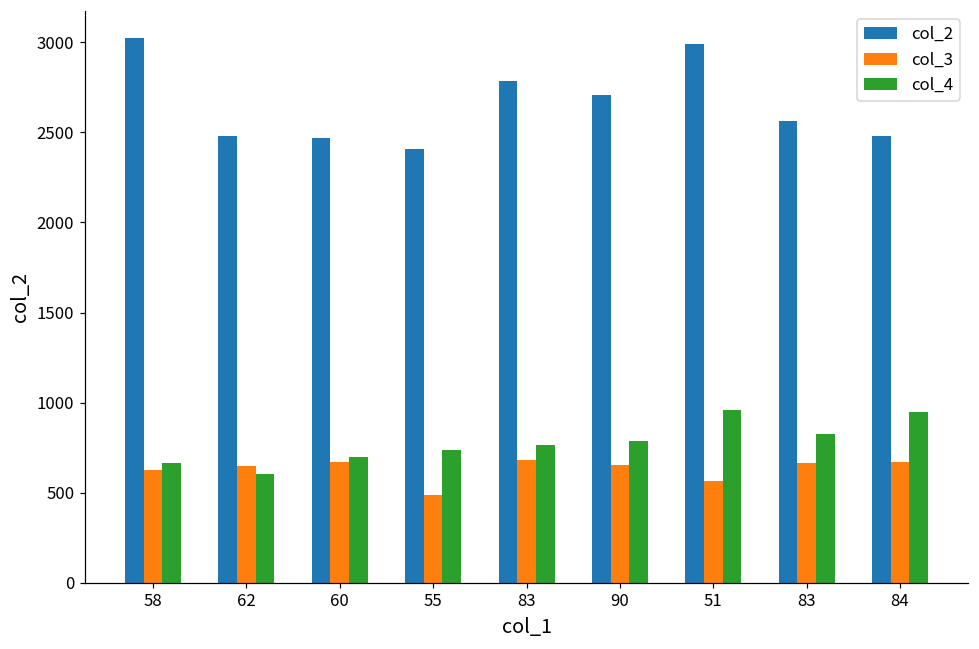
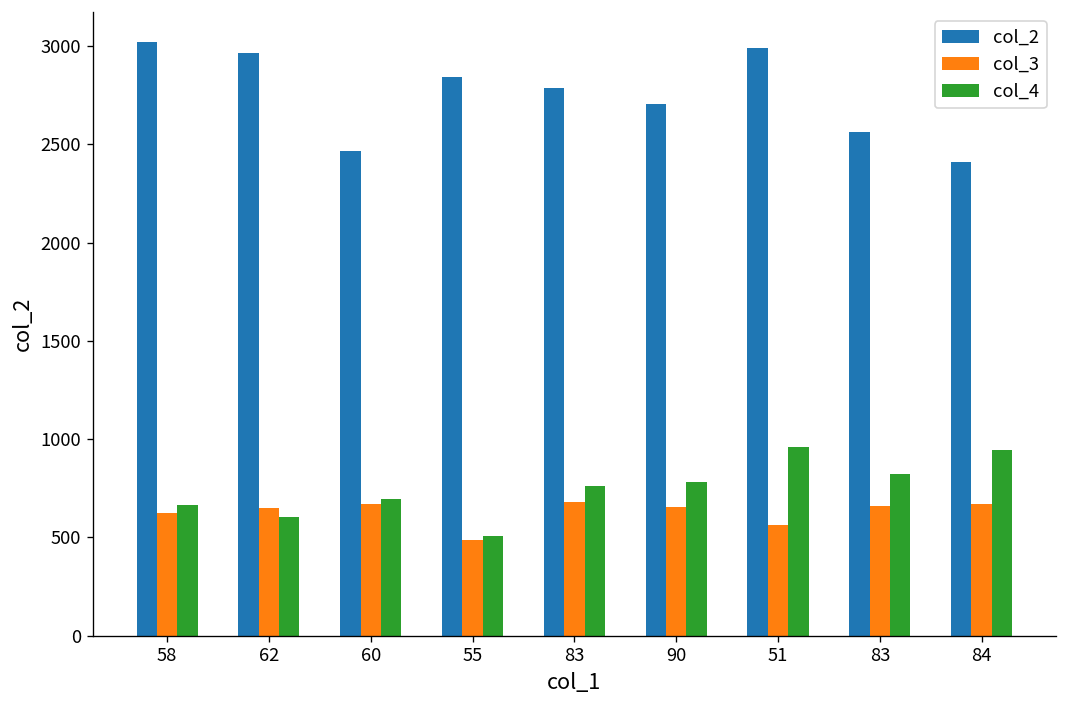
  {
    "col_2": {
      "58": 3020,
-     "62": 2480,
+     "62": 2970,
      "60": 2470,
-     "55": 2410,
+     "55": 2840,
      "90": 2710,
      "51": 2990,
-     "84": 2480
+     "84": 2410
    },
    "col_3": {
      "58": 630,
      "62": 650,
      "60": 670,
      "55": 490,
      "90": 650,
      "51": 560,
      "84": 670
    },
    "col_4": {
      "58": 670,
      "62": 600,
      "60": 700,
-     "55": 740,
+     "55": 510,
      "90": 780,
      "51": 960,
      "84": 950
    }
  }
